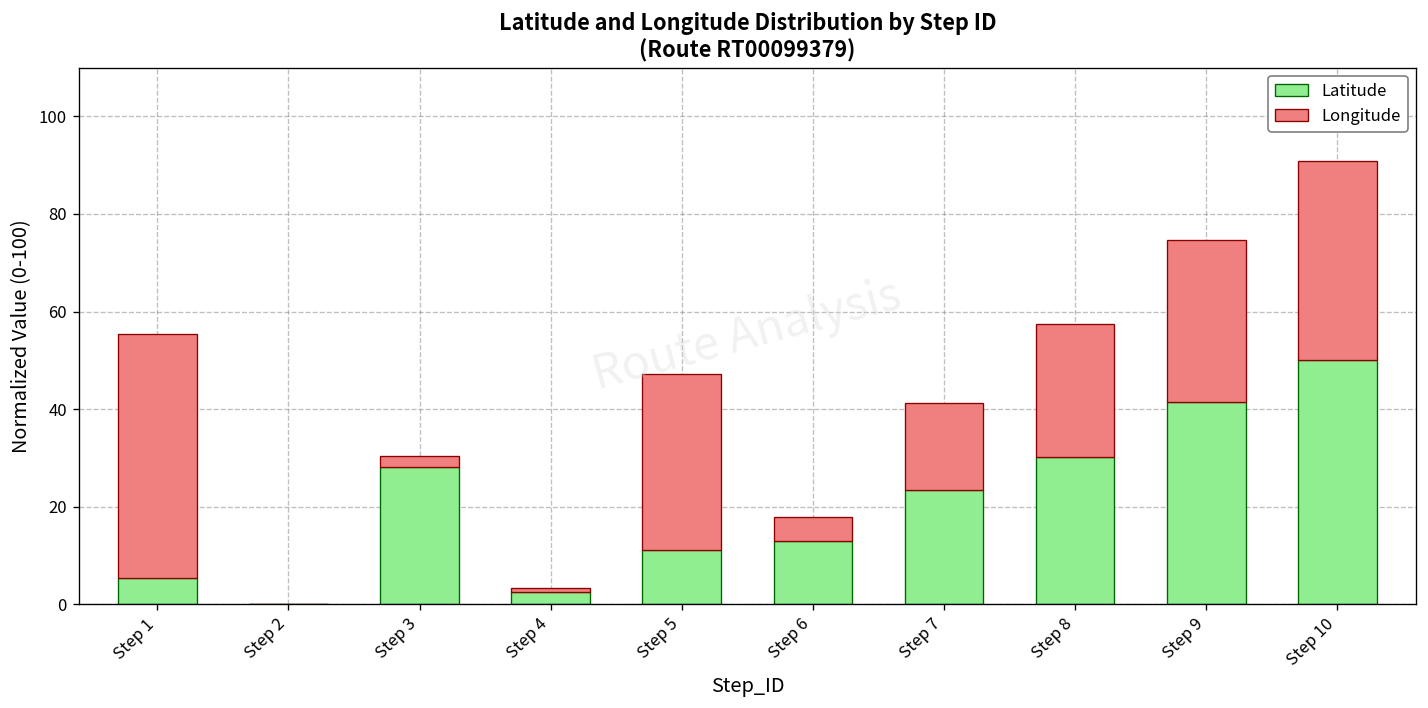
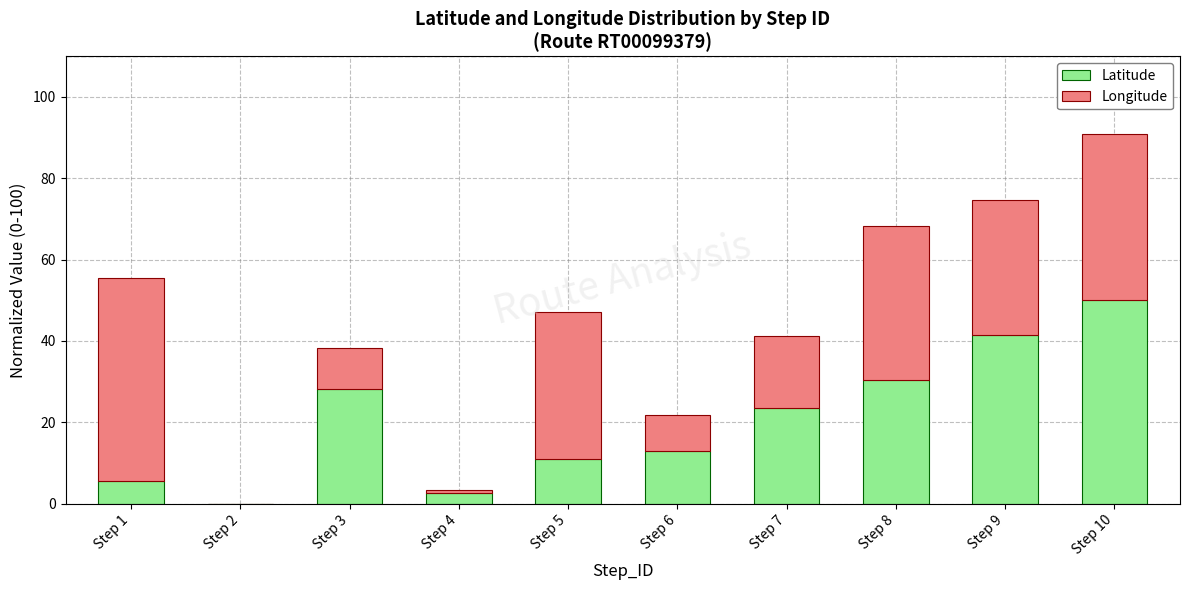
  {
    "Latitude": {
      "Step 1": 5,
      "Step 2": 0,
      "Step 3": 28,
      "Step 4": 3,
      "Step 5": 11,
      "Step 6": 13,
      "Step 7": 23,
      "Step 8": 30,
      "Step 9": 41,
      "Step 10": 50
    },
    "Longitude": {
      "Step 1": 50,
      "Step 2": 0,
-     "Step 3": 2,
+     "Step 3": 10,
      "Step 4": 1,
      "Step 5": 36,
-     "Step 6": 5,
+     "Step 6": 9,
      "Step 7": 18,
-     "Step 8": 27,
+     "Step 8": 38,
      "Step 9": 33,
      "Step 10": 41
    }
  }
